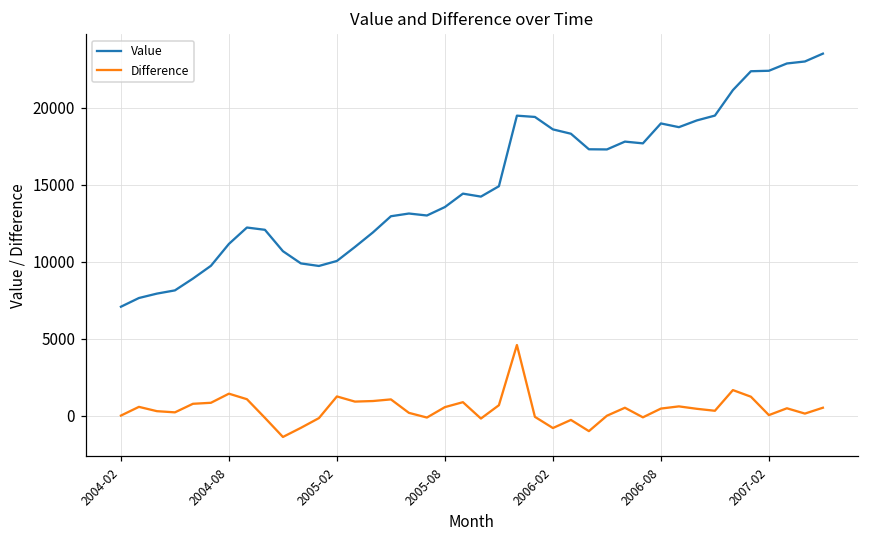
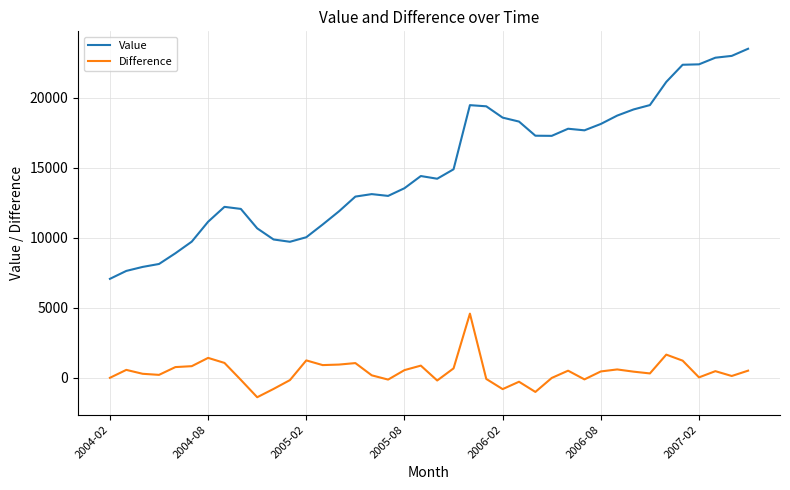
  {
    "Value": {
      "2004-02": 7100,
      "2004-08": 11100,
      "2005-02": 10000,
      "2005-08": 13500,
      "2006-02": 18600,
-     "2006-08": 19000,
+     "2006-08": 18100,
      "2007-02": 22400
    },
    "Difference": {
      "2004-02": 0,
      "2004-08": 1400,
      "2005-02": 1200,
      "2005-08": 500,
      "2006-02": -800,
      "2006-08": 500,
      "2007-02": 0
    }
  }
